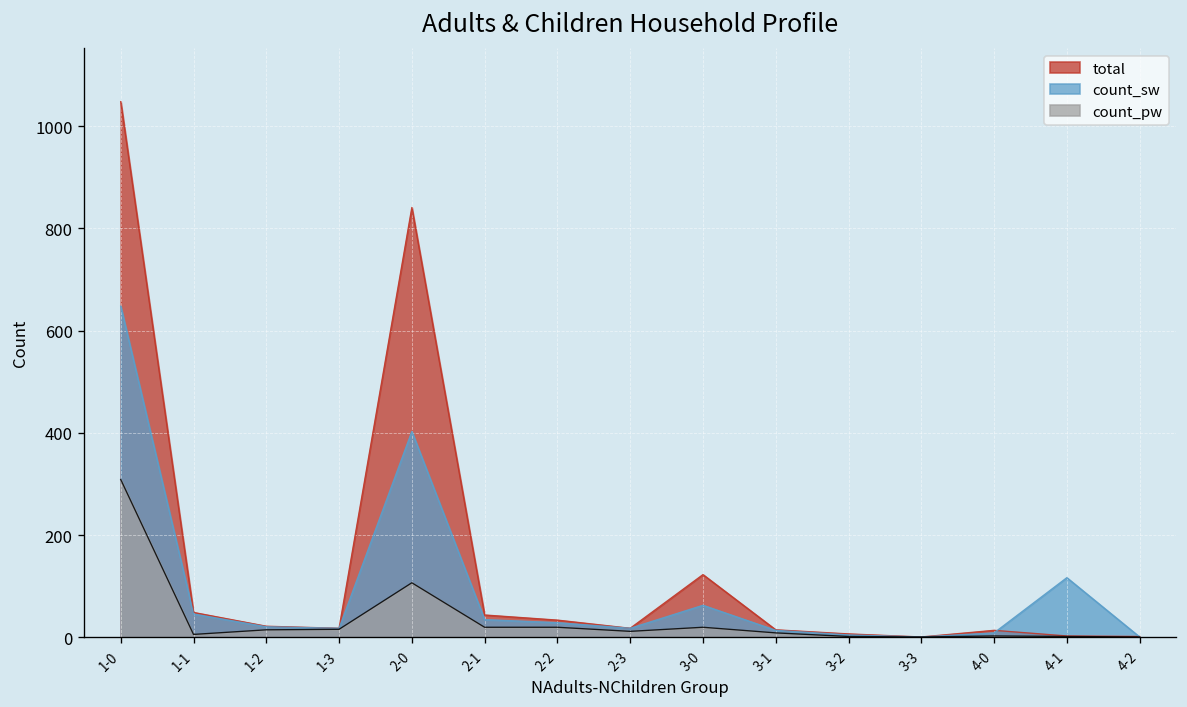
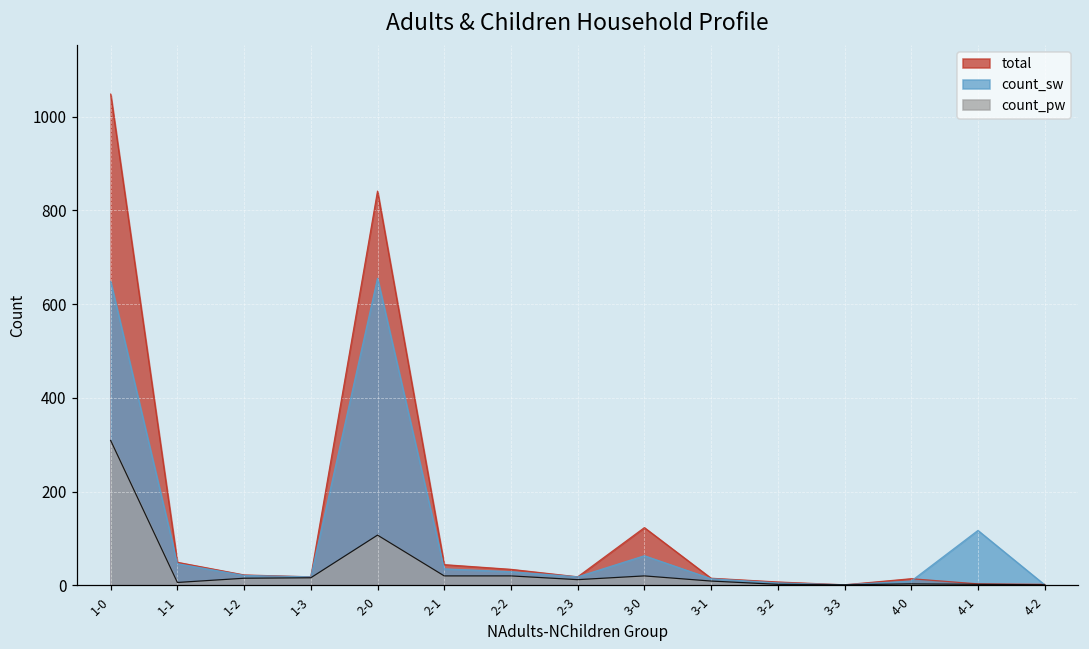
  {
    "total": {
      "1-0": 1050,
      "2-0": 840,
      "2-1": 40,
      "3-0": 120
    },
    "count_sw": {
      "1-0": 650,
-     "2-0": 400,
+     "2-0": 660,
      "2-1": 40,
      "3-0": 60,
      "4-1": 120
    },
    "count_pw": {
      "1-0": 310,
      "1-1": 10,
      "1-2": 20,
      "2-0": 110,
      "2-1": 20,
      "2-2": 20,
      "2-3": 10,
      "3-0": 20,
      "4-0": 0
    }
  }
